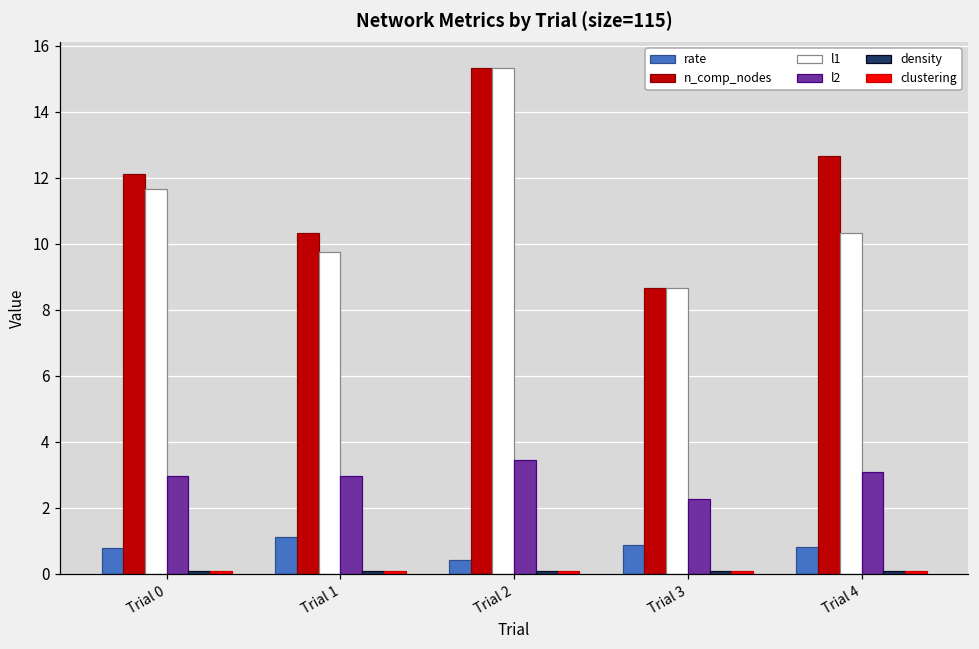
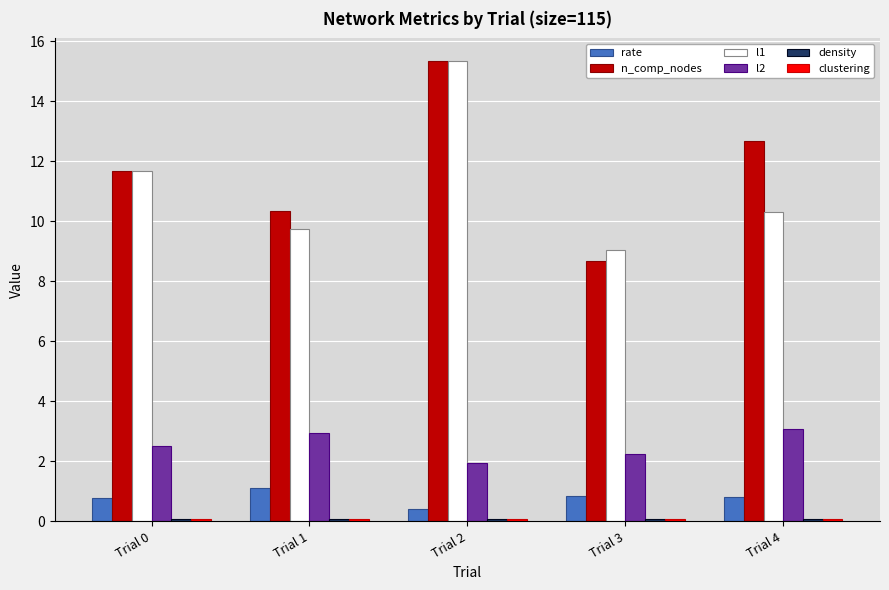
  {
    "rate": {
      "Trial 0": 0.8,
      "Trial 1": 1.1,
      "Trial 2": 0.4,
      "Trial 3": 0.9,
      "Trial 4": 0.8
    },
    "n_comp_nodes": {
-     "Trial 0": 12.1,
+     "Trial 0": 11.7,
      "Trial 1": 10.3,
      "Trial 2": 15.3,
      "Trial 3": 8.7,
      "Trial 4": 12.7
    },
    "l1": {
      "Trial 0": 11.7,
      "Trial 1": 9.8,
      "Trial 2": 15.3,
-     "Trial 3": 8.7,
+     "Trial 3": 9.0,
      "Trial 4": 10.3
    },
    "l2": {
-     "Trial 0": 3.0,
+     "Trial 0": 2.5,
      "Trial 1": 2.9,
-     "Trial 2": 3.4,
+     "Trial 2": 2.0,
      "Trial 3": 2.3,
      "Trial 4": 3.1
    }
  }
